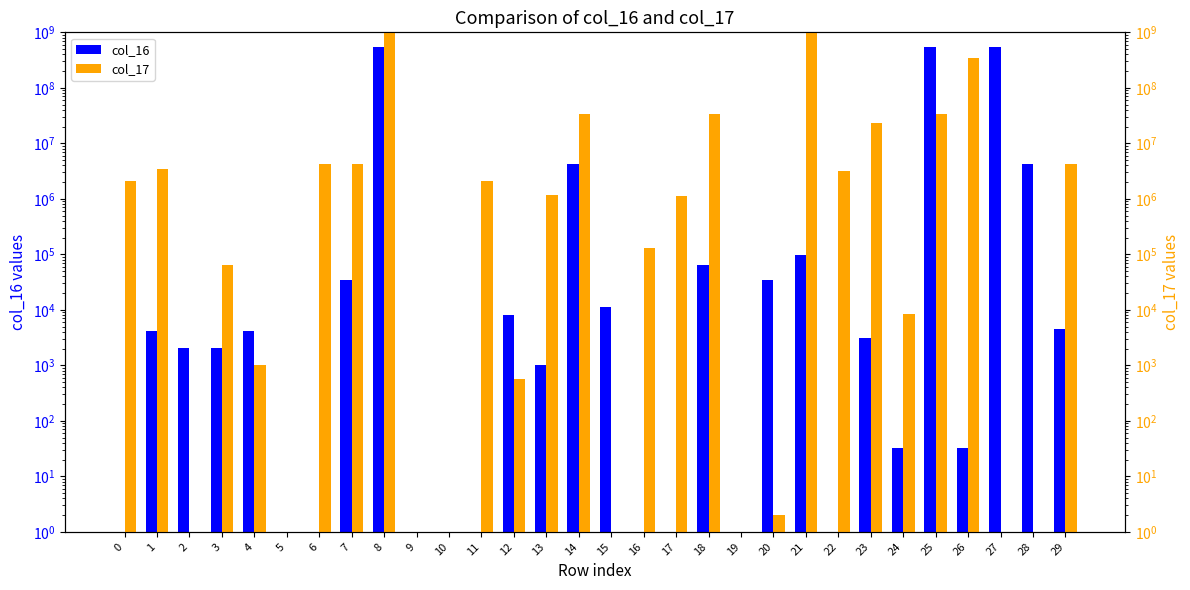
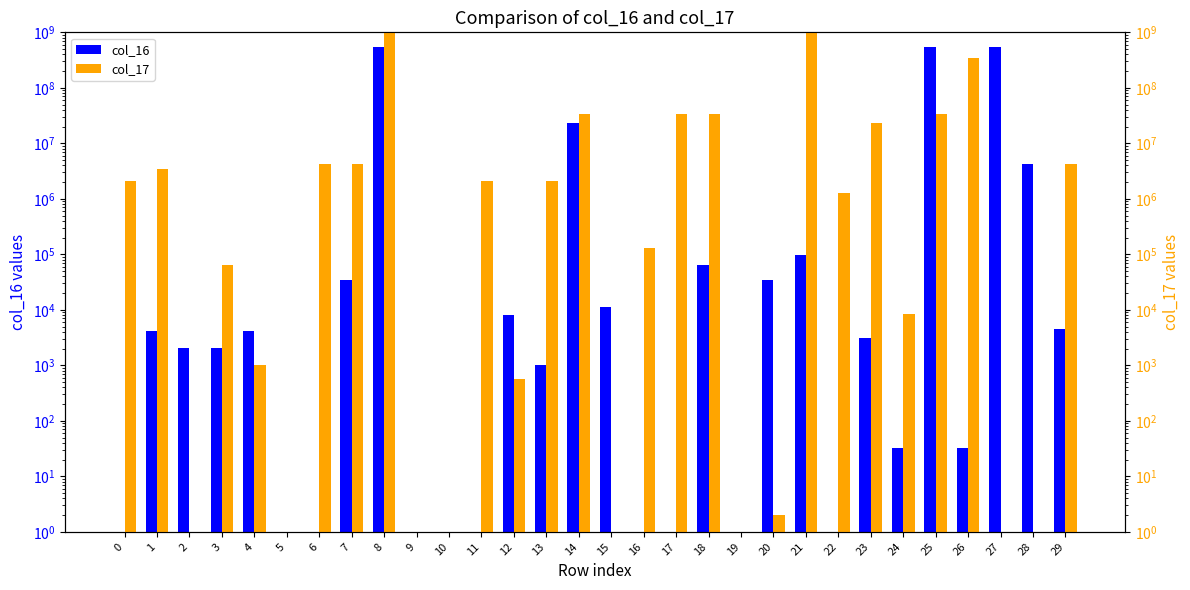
  {
    "col_16": {
      "0": 1,
      "1": 4000,
      "2": 2000,
      "3": 2000,
      "4": 4000,
      "5": 1,
      "6": 1,
      "7": 30000,
      "8": 500000000,
      "9": 1,
      "10": 1,
      "11": 1,
      "12": 8000,
      "13": 1000,
-     "14": 4000000,
+     "14": 23000000,
      "15": 11000,
      "16": 1,
      "17": 1,
      "18": 70000,
      "19": 1,
      "20": 30000,
      "21": 100000,
      "22": 1,
      "23": 3000,
      "24": 30,
      "25": 500000000,
      "26": 30,
      "27": 500000000,
      "28": 4000000,
      "29": 4000
    },
    "col_17": {
      "0": 2100000,
      "1": 3000000,
      "2": 1,
      "3": 70000,
      "4": 1000,
      "5": 1,
      "6": 4000000,
      "7": 4000000,
      "8": 1100000000,
      "9": 1,
      "10": 1,
      "11": 2100000,
      "12": 600,
-     "13": 1200000,
+     "13": 2100000,
      "14": 30000000,
      "15": 1,
      "16": 130000,
-     "17": 1100000,
+     "17": 30000000,
      "18": 30000000,
      "19": 1,
      "20": 2,
      "21": 1100000000,
-     "22": 3000000,
+     "22": 1300000,
      "23": 23000000,
      "24": 8000,
      "25": 30000000,
      "26": 300000000,
      "27": 1,
      "28": 1,
      "29": 4000000
    }
  }
